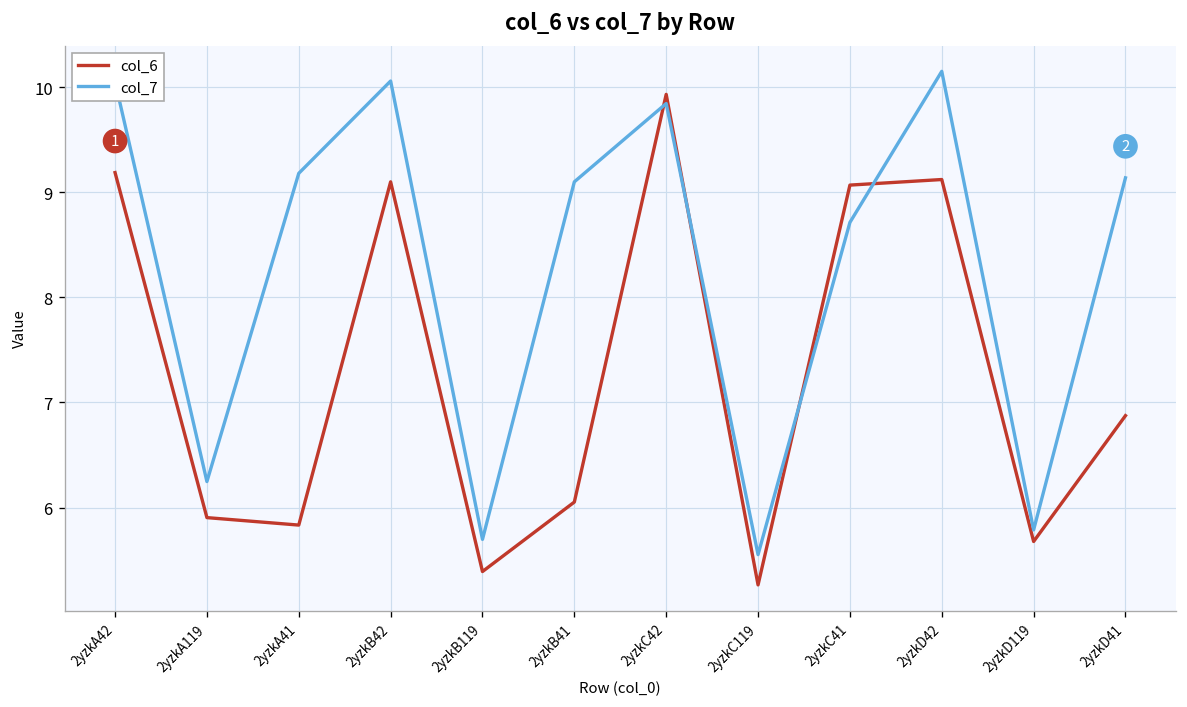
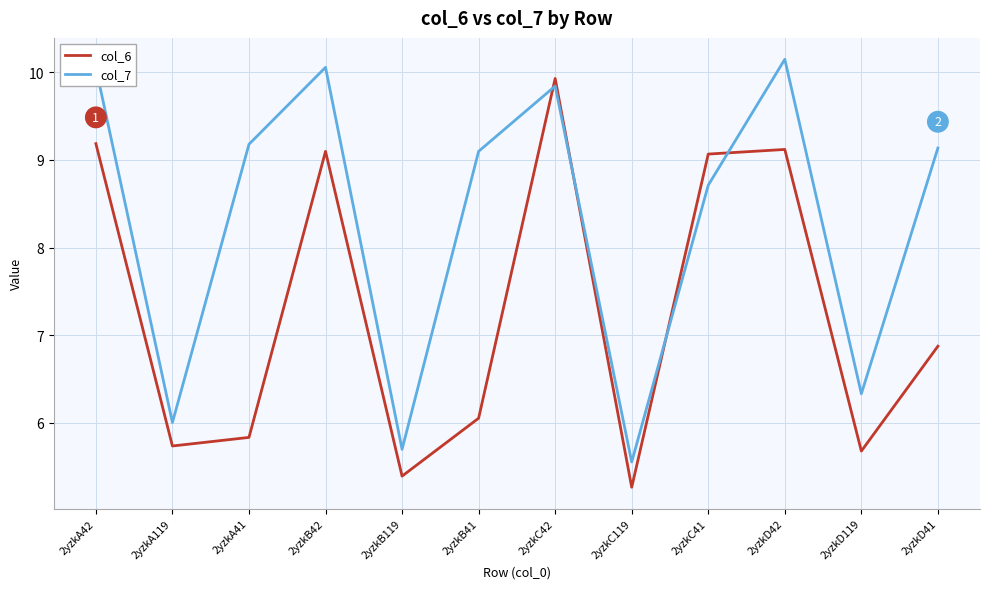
  {
    "col_6": {
-     "2yzkA119": 5.9,
+     "2yzkA119": 5.7,
      "2yzkA41": 5.8,
      "2yzkB42": 9.1,
      "2yzkB119": 5.4,
      "2yzkB41": 6.1,
      "2yzkC42": 9.9,
      "2yzkC119": 5.3,
      "2yzkC41": 9.1,
      "2yzkD42": 9.1,
      "2yzkD119": 5.7,
      "2yzkD41": 6.9
    },
    "col_7": {
-     "2yzkA119": 6.2,
+     "2yzkA119": 6.0,
      "2yzkA41": 9.2,
      "2yzkB42": 10.1,
      "2yzkB119": 5.7,
      "2yzkB41": 9.1,
      "2yzkC42": 9.8,
      "2yzkC119": 5.6,
      "2yzkC41": 8.7,
      "2yzkD42": 10.1,
-     "2yzkD119": 5.8
+     "2yzkD119": 6.3
    }
  }
